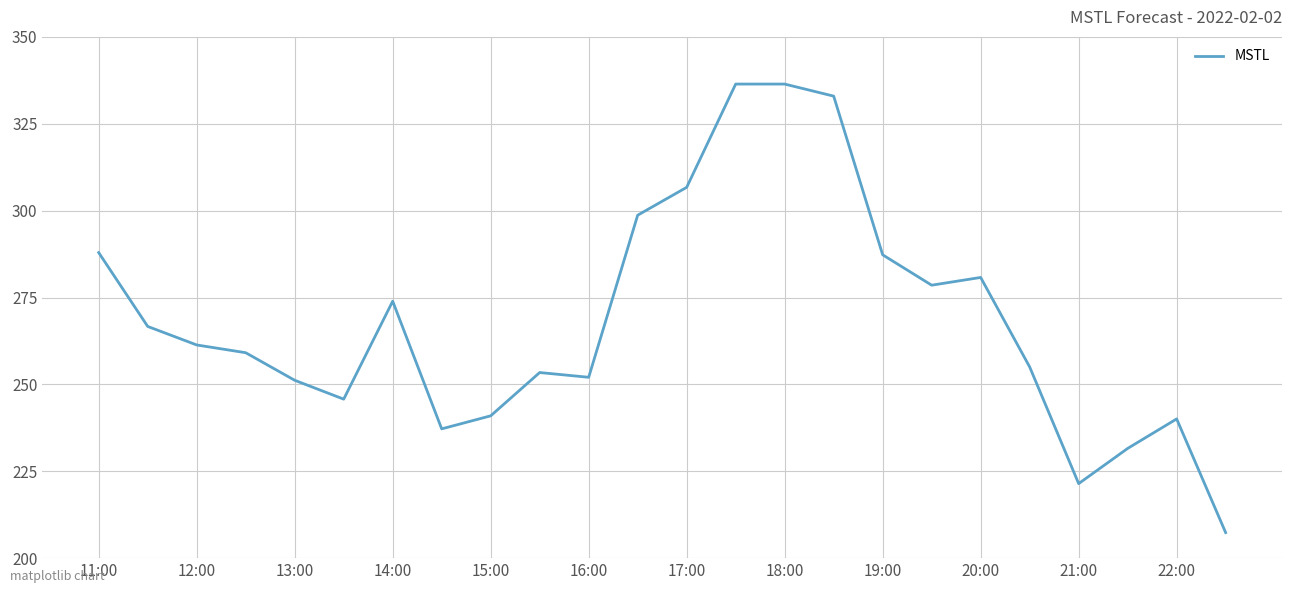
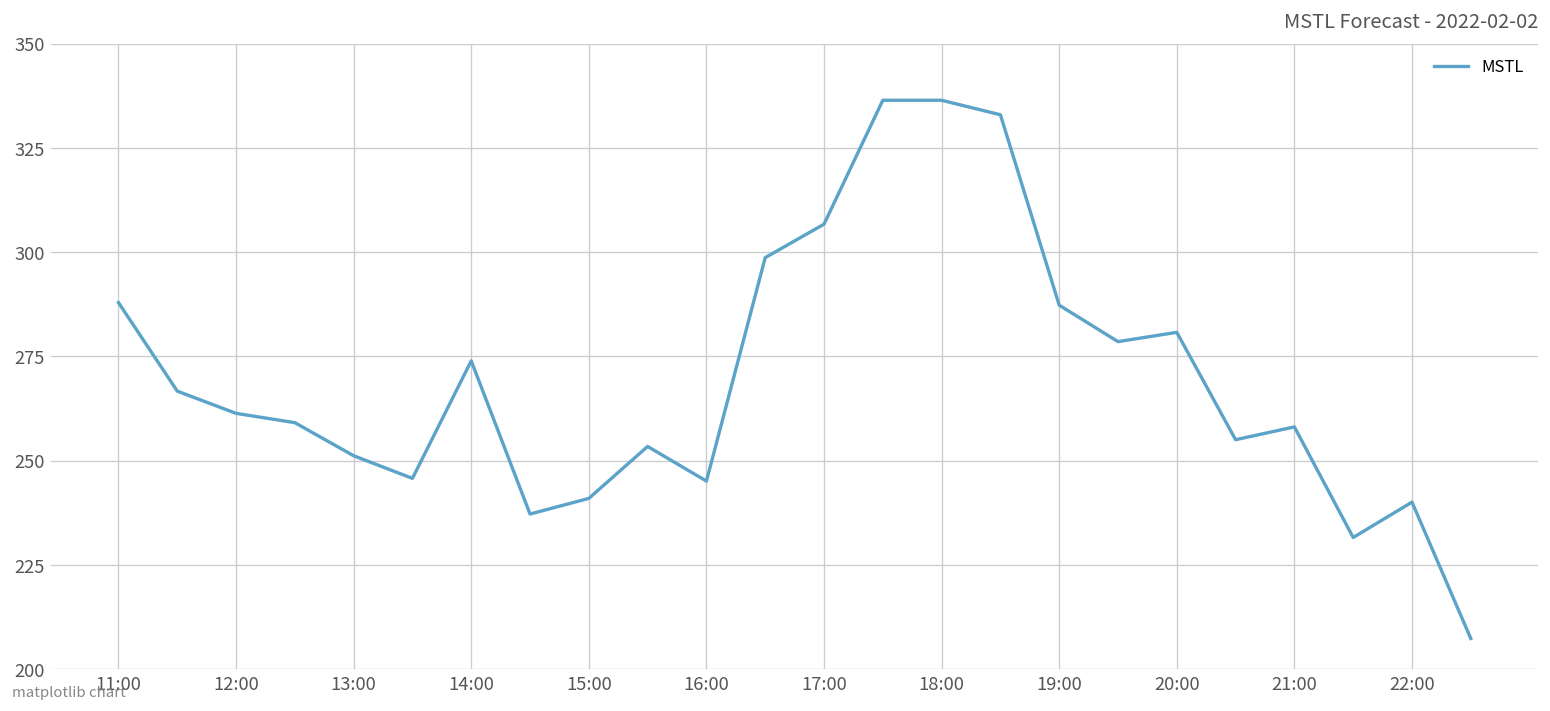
  {
    "11:00": 288,
    "12:00": 261,
    "13:00": 251,
    "14:00": 274,
    "15:00": 241,
-   "16:00": 252,
+   "16:00": 245,
    "17:00": 307,
    "18:00": 336,
    "19:00": 287,
    "20:00": 281,
-   "21:00": 221,
+   "21:00": 258,
    "22:00": 240
  }
